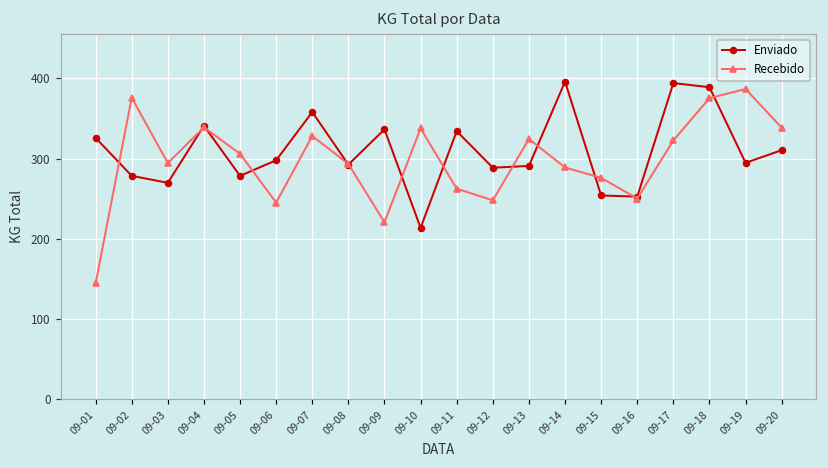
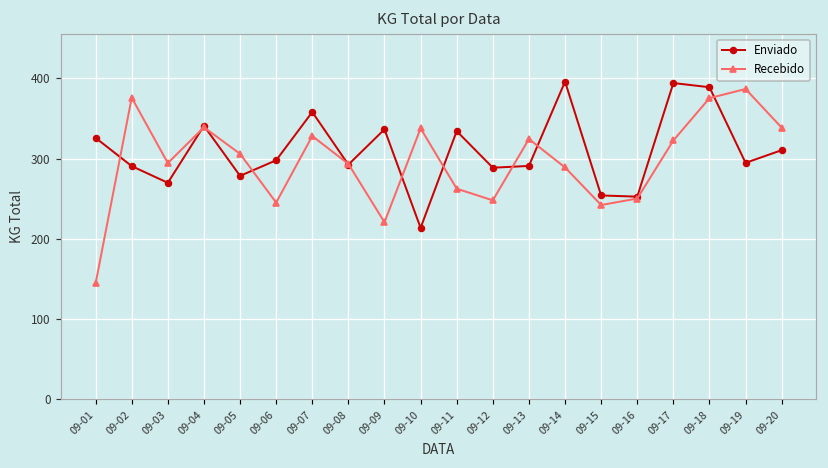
  {
    "Enviado": {
      "09-01": 330,
-     "09-02": 280,
+     "09-02": 290,
      "09-03": 270,
      "09-05": 280,
      "09-06": 300,
      "09-07": 360,
      "09-09": 340,
      "09-10": 210,
      "09-11": 330,
      "09-12": 290,
      "09-13": 290,
      "09-14": 400,
      "09-15": 250,
      "09-17": 390,
      "09-18": 390,
      "09-19": 290,
      "09-20": 310
    },
    "Recebido": {
      "09-01": 140,
      "09-02": 380,
      "09-03": 290,
      "09-05": 310,
      "09-06": 250,
      "09-07": 330,
      "09-09": 220,
      "09-10": 340,
      "09-11": 260,
      "09-12": 250,
      "09-13": 320,
      "09-14": 290,
-     "09-15": 280,
+     "09-15": 240,
      "09-17": 320,
      "09-18": 380,
      "09-19": 390,
      "09-20": 340
    }
  }
